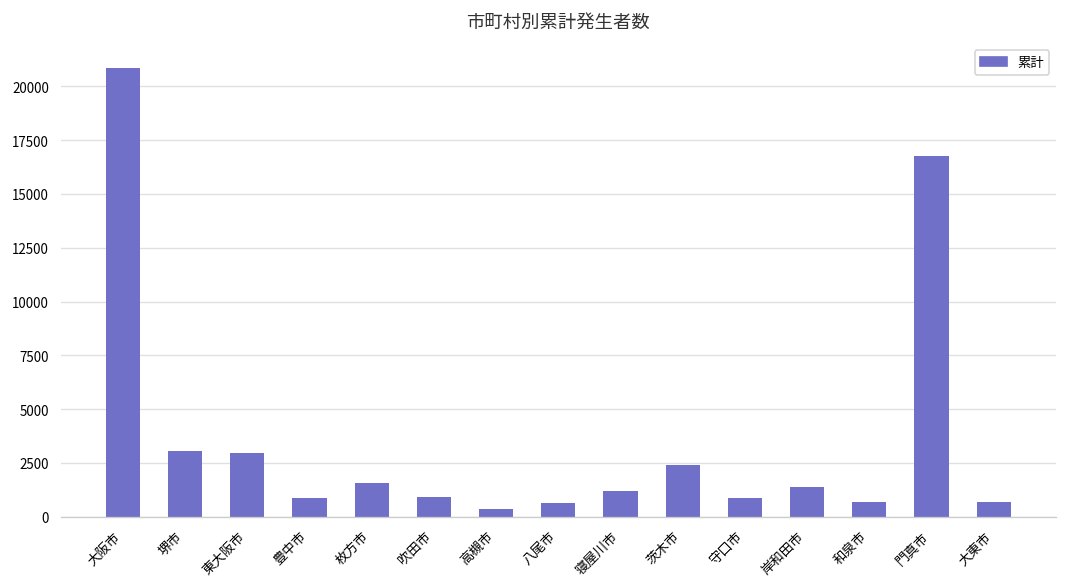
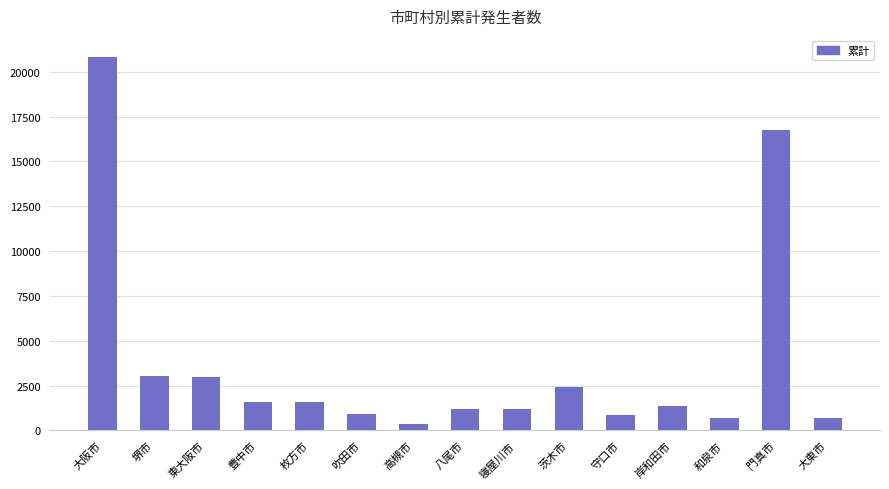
  {
    "大阪市": 20800,
    "堺市": 3100,
    "東大阪市": 3000,
-   "豊中市": 900,
+   "豊中市": 1600,
    "枚方市": 1600,
    "吹田市": 900,
    "高槻市": 400,
-   "八尾市": 700,
+   "八尾市": 1200,
    "寝屋川市": 1200,
    "茨木市": 2400,
    "守口市": 900,
    "岸和田市": 1400,
    "和泉市": 700,
    "門真市": 16700,
    "大東市": 700
  }
